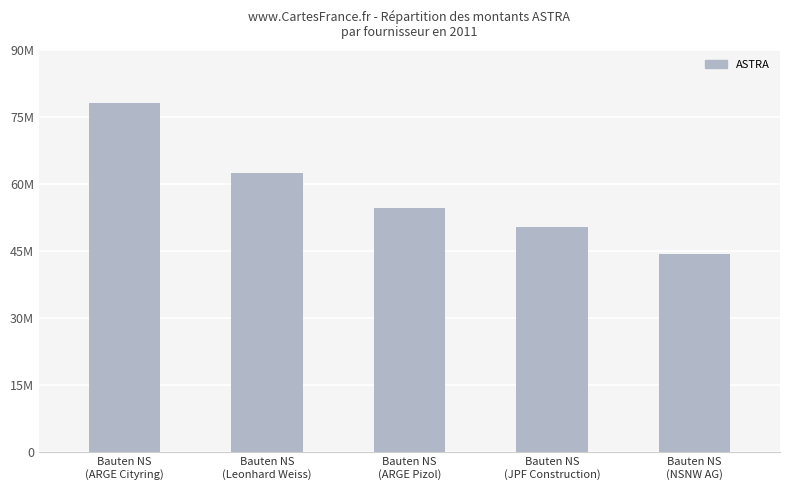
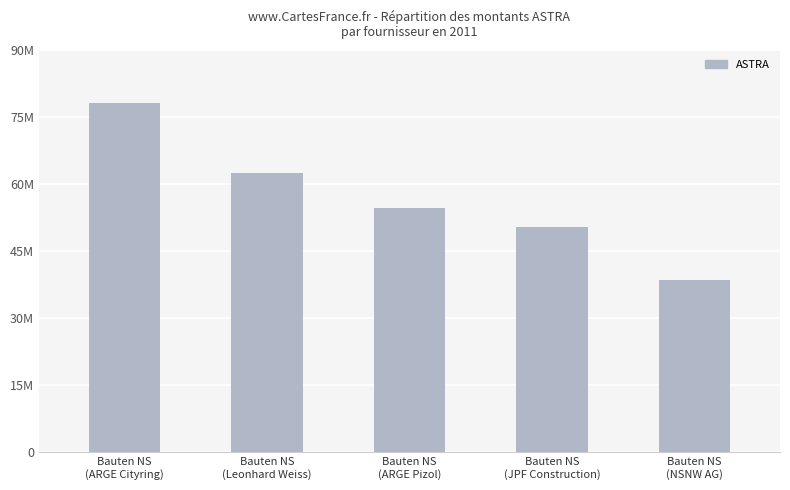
  {
    "Bauten NS (ARGE Cityring)": 78000000,
    "Bauten NS (Leonhard Weiss)": 62000000,
    "Bauten NS (ARGE Pizol)": 55000000,
    "Bauten NS (JPF Construction)": 50000000,
-   "Bauten NS (NSNW AG)": 44000000
+   "Bauten NS (NSNW AG)": 39000000
  }
